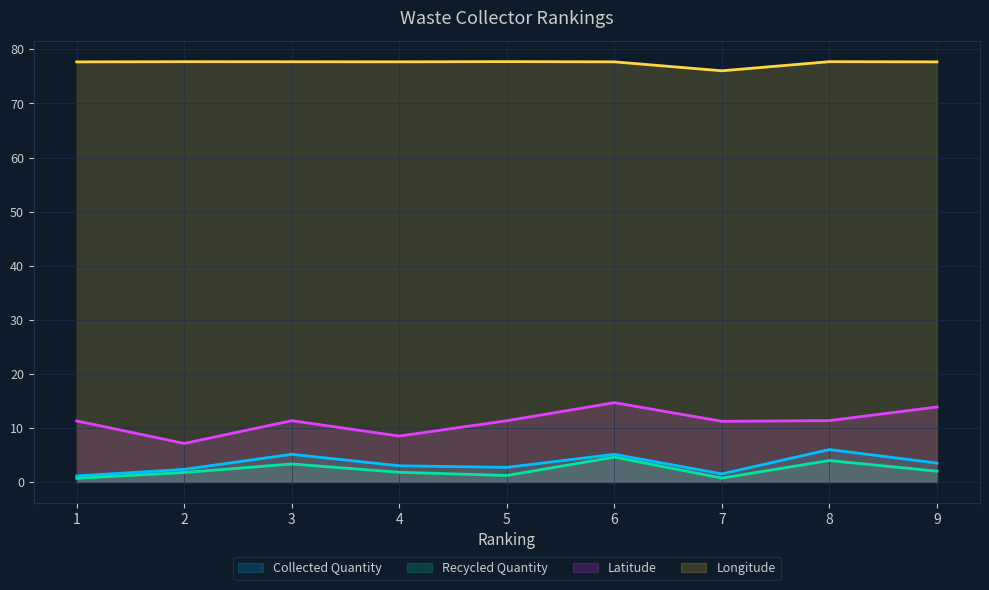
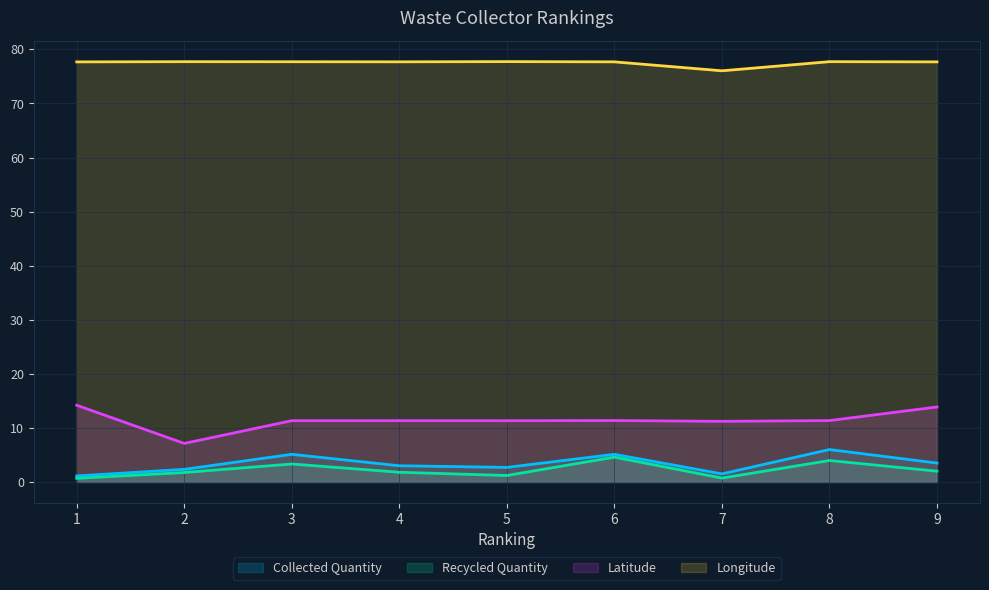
  {
    "Latitude": {
-     "1": 11,
+     "1": 14,
      "2": 7,
      "3": 11,
-     "4": 8,
+     "4": 11,
      "5": 11,
-     "6": 15,
+     "6": 11,
      "7": 11,
      "8": 11,
      "9": 14
    },
    "Longitude": {
      "1": 78,
      "2": 78,
      "3": 78,
      "4": 78,
      "5": 78,
      "6": 78,
      "7": 76,
      "8": 78,
      "9": 78
    }
  }
